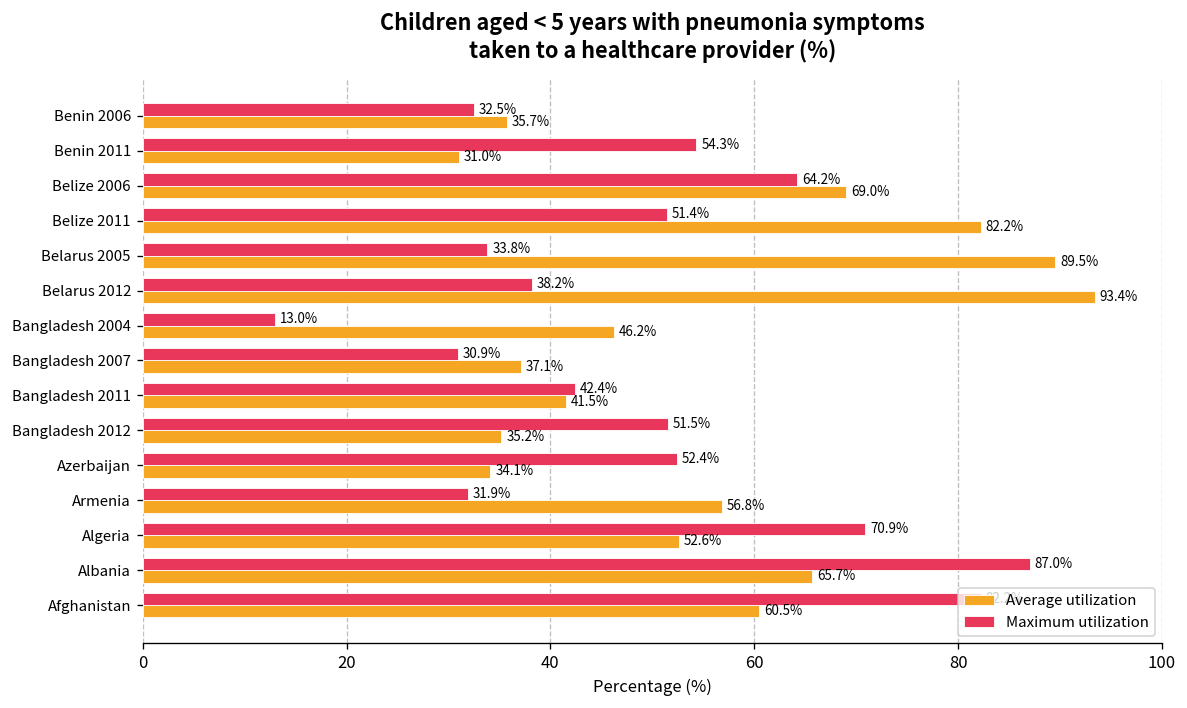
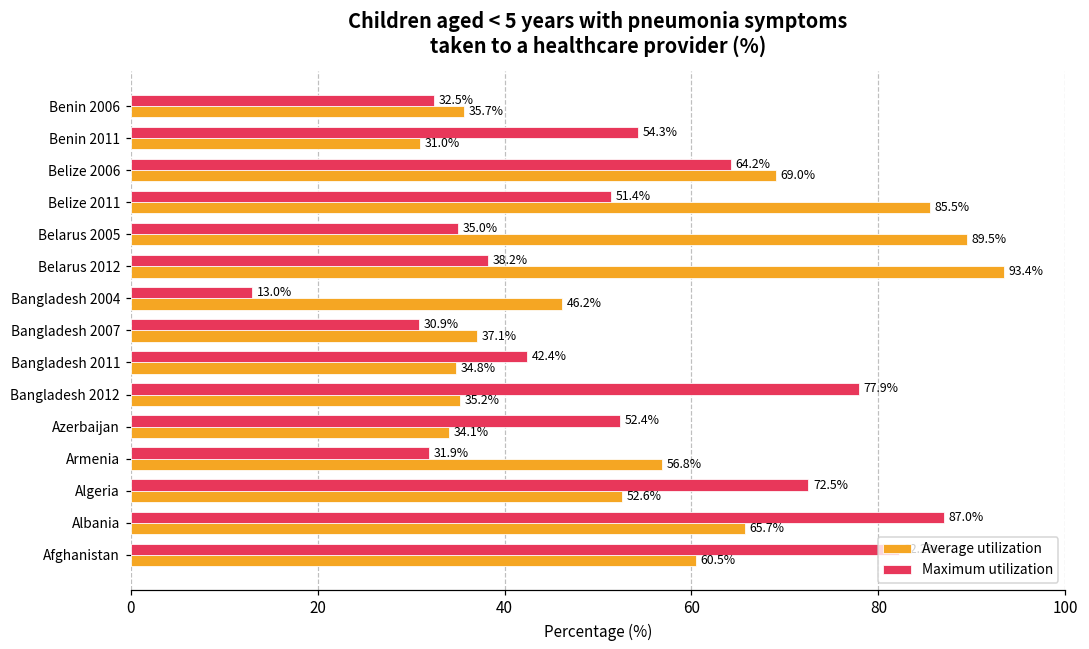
  {
    "Average utilization": {
      "Benin 2006": "35.7%",
      "Benin 2011": "31.0%",
      "Belize 2006": "69.0%",
-     "Belize 2011": "82.2%",
+     "Belize 2011": "85.5%",
      "Belarus 2005": "89.5%",
      "Belarus 2012": "93.4%",
      "Bangladesh 2004": "46.2%",
      "Bangladesh 2007": "37.1%",
-     "Bangladesh 2011": "41.5%",
+     "Bangladesh 2011": "34.8%",
      "Bangladesh 2012": "35.2%",
      "Azerbaijan": "34.1%",
      "Armenia": "56.8%",
      "Algeria": "52.6%",
      "Albania": "65.7%",
      "Afghanistan": "60.5%"
    },
    "Maximum utilization": {
      "Benin 2006": "32.5%",
      "Benin 2011": "54.3%",
      "Belize 2006": "64.2%",
      "Belize 2011": "51.4%",
-     "Belarus 2005": "33.8%",
+     "Belarus 2005": "35.0%",
      "Belarus 2012": "38.2%",
      "Bangladesh 2004": "13.0%",
      "Bangladesh 2007": "30.9%",
      "Bangladesh 2011": "42.4%",
-     "Bangladesh 2012": "51.5%",
+     "Bangladesh 2012": "77.9%",
      "Azerbaijan": "52.4%",
      "Armenia": "31.9%",
-     "Algeria": "70.9%",
+     "Algeria": "72.5%",
      "Albania": "87.0%"
    }
  }
